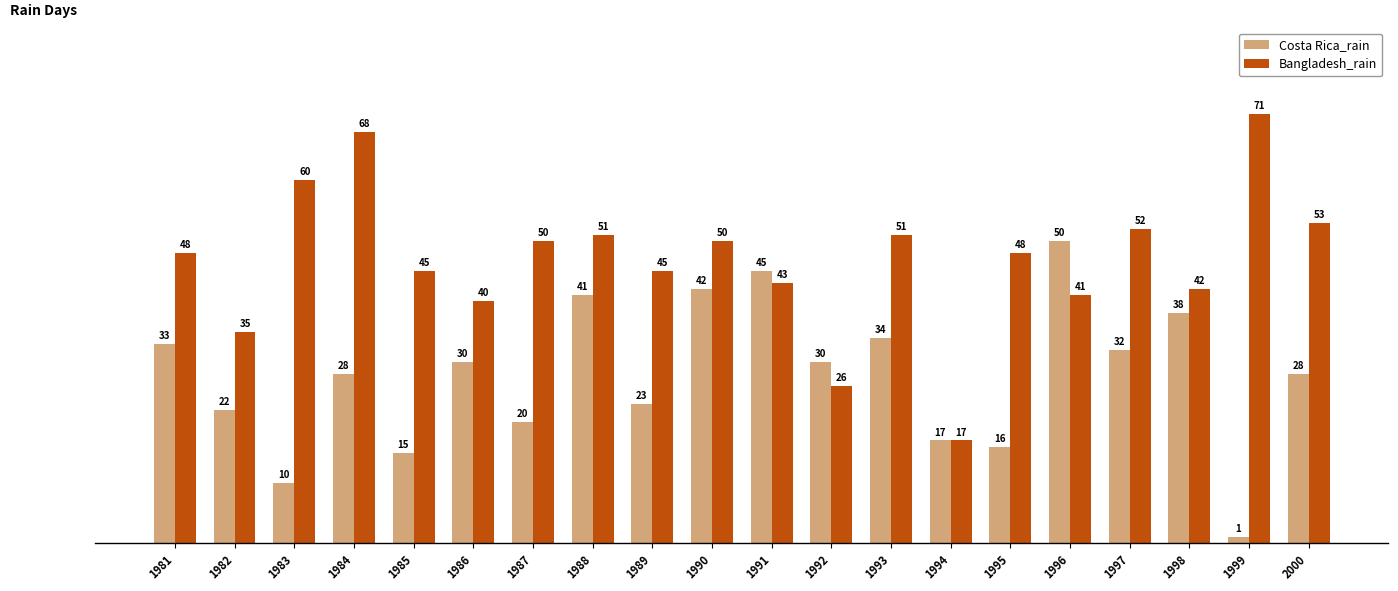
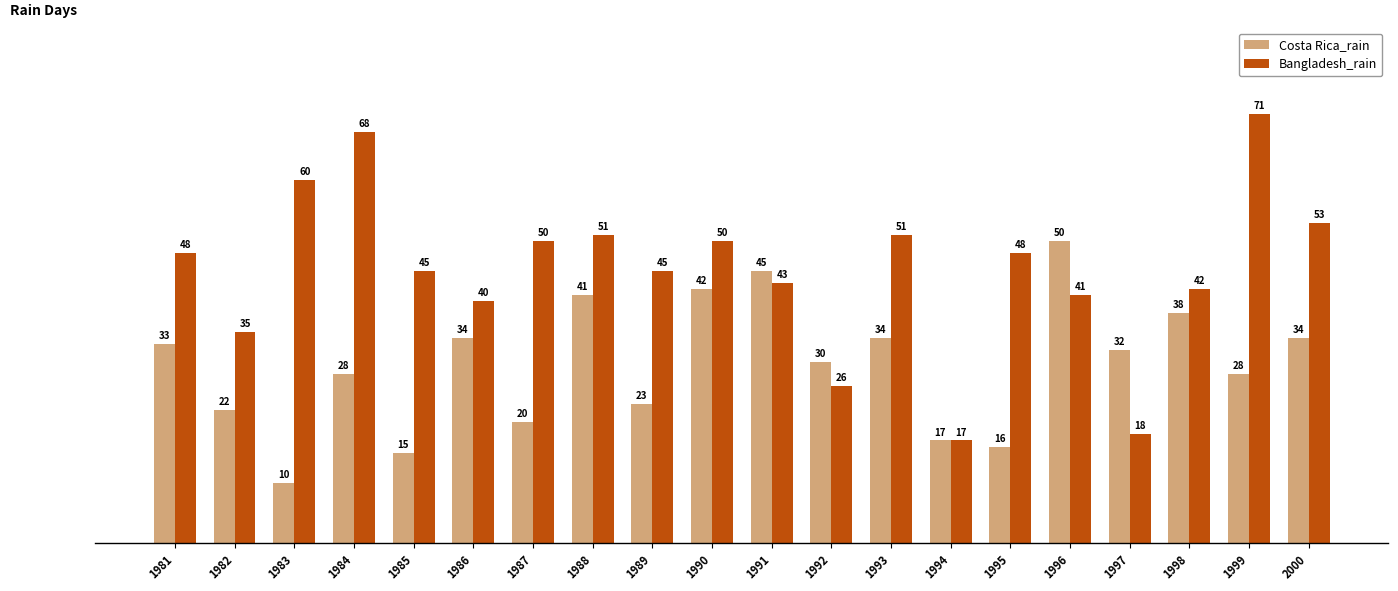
  {
    "Costa Rica_rain": {
      "1981": 33,
      "1982": 22,
      "1983": 10,
      "1984": 28,
      "1985": 15,
-     "1986": 30,
+     "1986": 34,
      "1987": 20,
      "1988": 41,
      "1989": 23,
      "1990": 42,
      "1991": 45,
      "1992": 30,
      "1993": 34,
      "1994": 17,
      "1995": 16,
      "1996": 50,
      "1997": 32,
      "1998": 38,
-     "1999": 1,
-     "2000": 28
+     "1999": 28,
+     "2000": 34
    },
    "Bangladesh_rain": {
      "1981": 48,
      "1982": 35,
      "1983": 60,
      "1984": 68,
      "1985": 45,
      "1986": 40,
      "1987": 50,
      "1988": 51,
      "1989": 45,
      "1990": 50,
      "1991": 43,
      "1992": 26,
      "1993": 51,
      "1994": 17,
      "1995": 48,
      "1996": 41,
-     "1997": 52,
+     "1997": 18,
      "1998": 42,
      "1999": 71,
      "2000": 53
    }
  }
